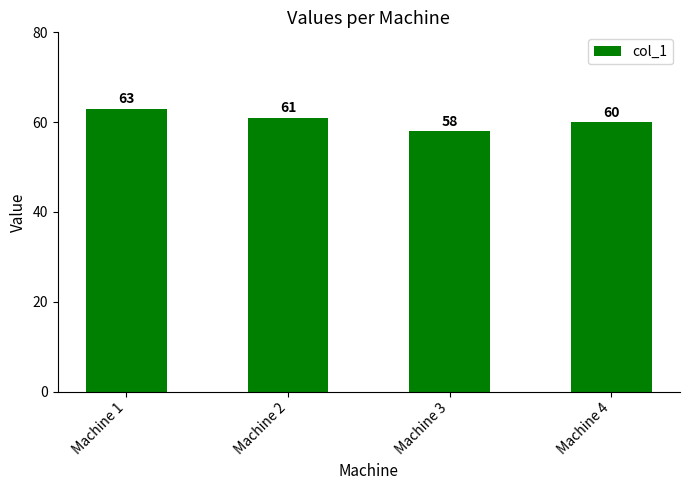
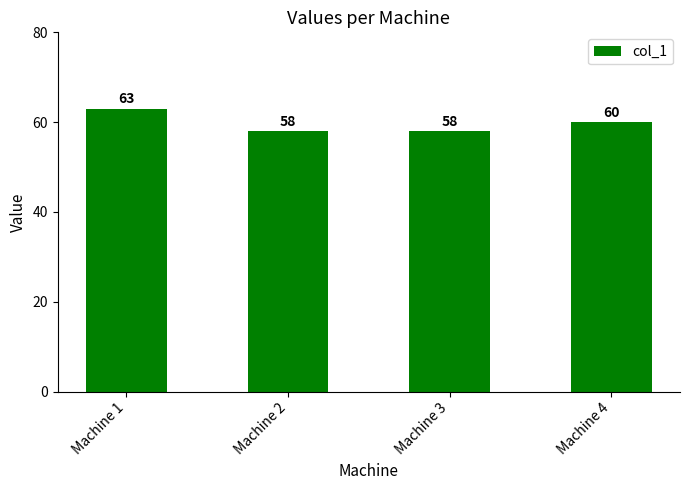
  {
    "Machine 1": 63,
-   "Machine 2": 61,
+   "Machine 2": 58,
    "Machine 3": 58,
    "Machine 4": 60
  }
